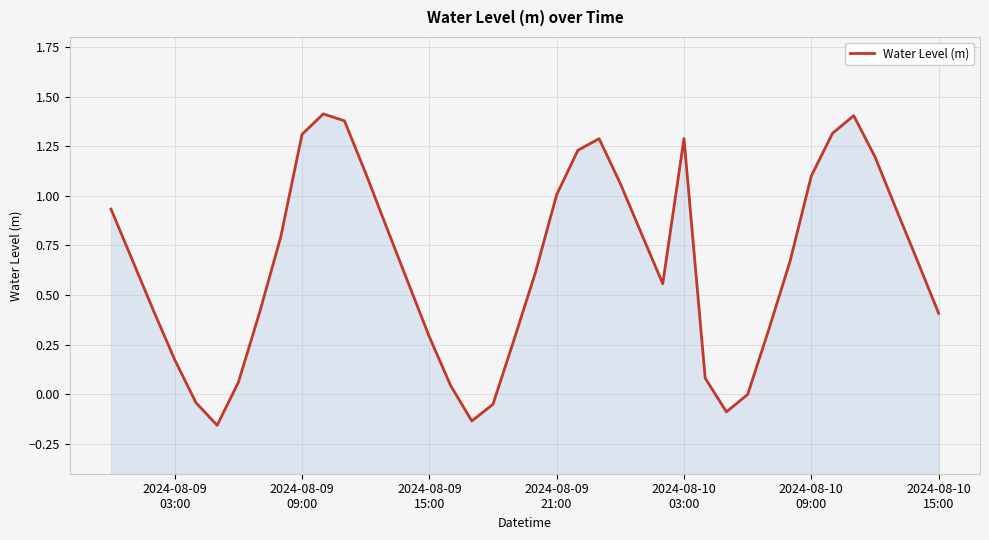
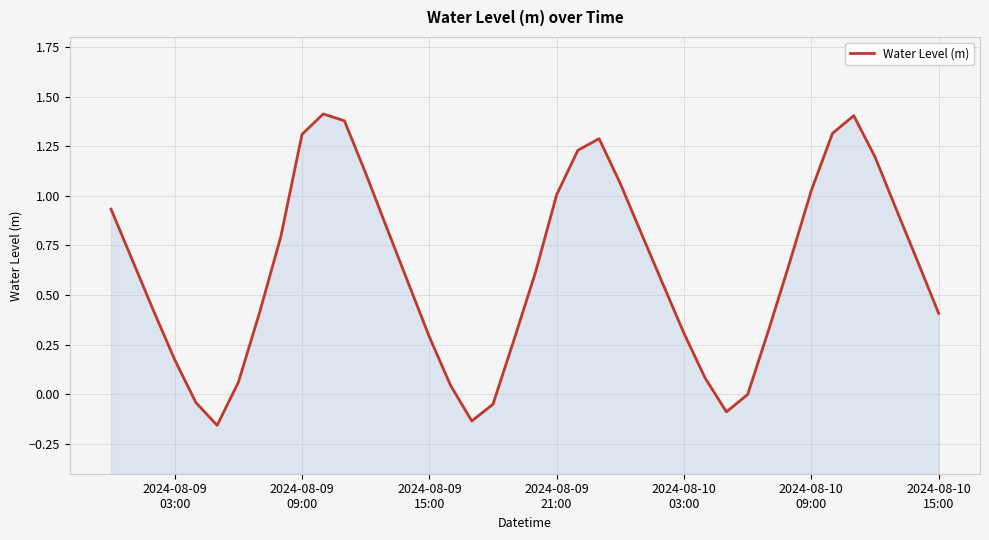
  {
    "2024-08-09 03:00": 0.17,
    "2024-08-09 09:00": 1.31,
    "2024-08-09 15:00": 0.29,
    "2024-08-09 21:00": 1.01,
-   "2024-08-10 03:00": 1.29,
-   "2024-08-10 09:00": 1.10,
+   "2024-08-10 03:00": 0.31,
+   "2024-08-10 09:00": 1.03,
    "2024-08-10 15:00": 0.41
  }
